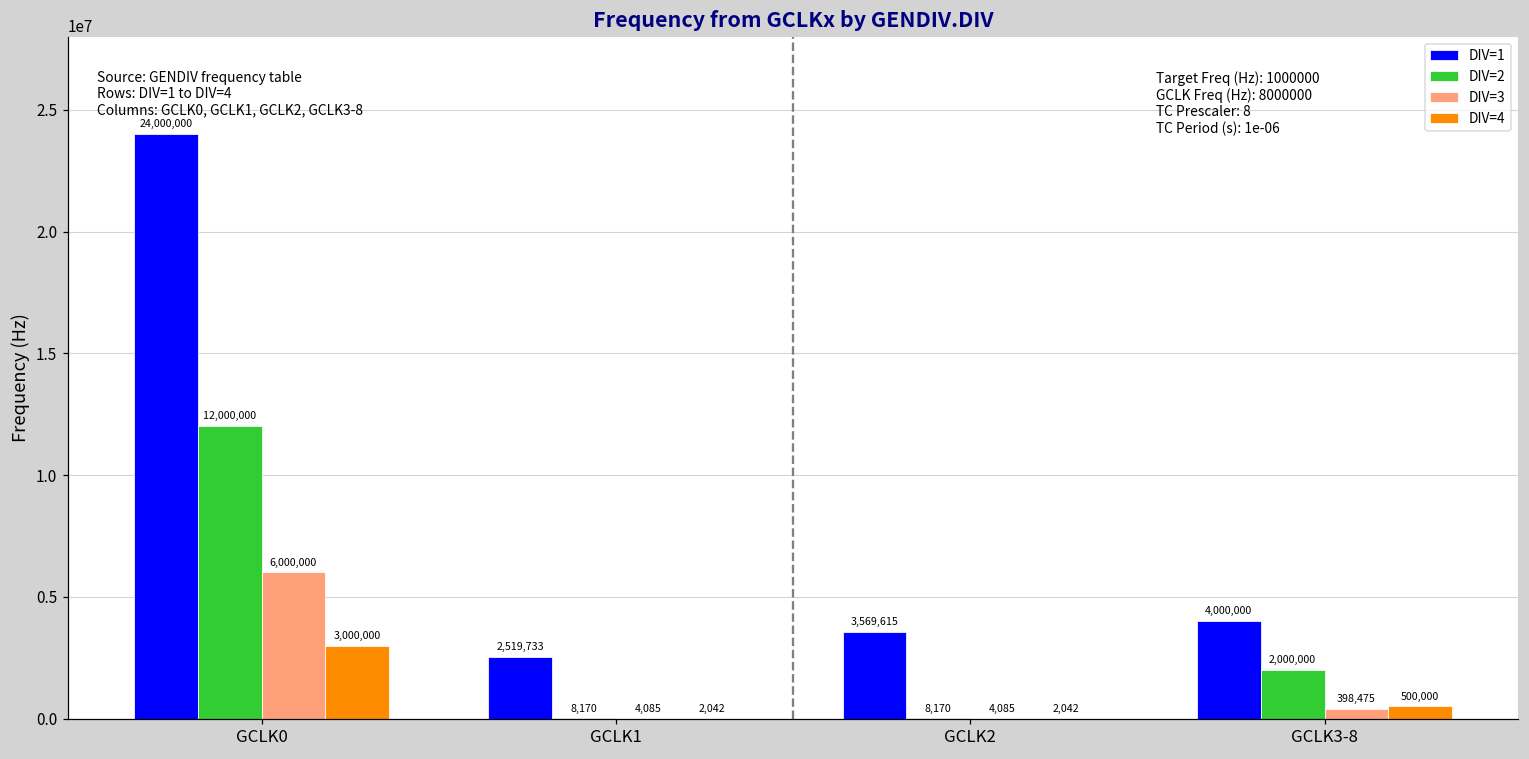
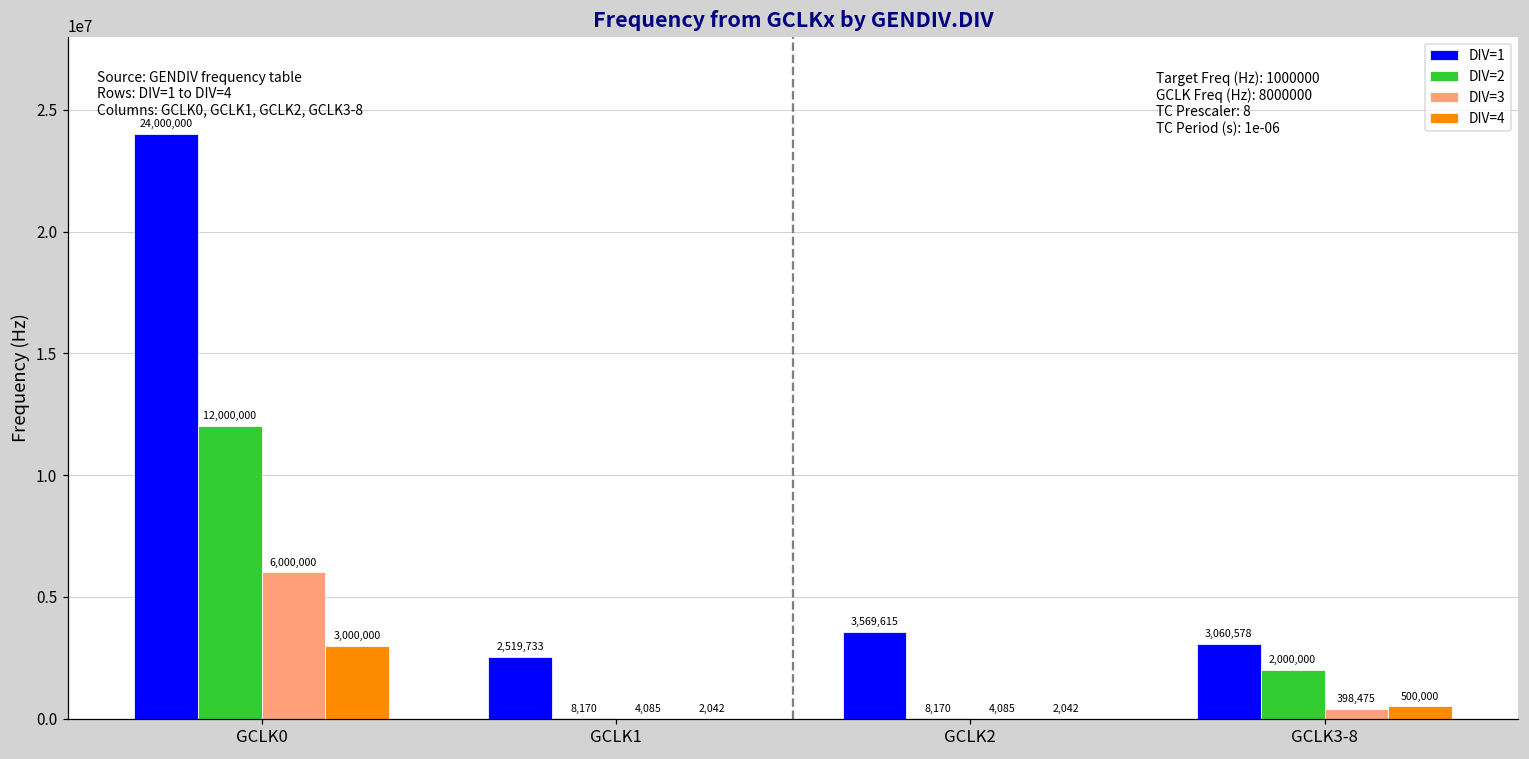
  {
    "DIV=1": {
      "GCLK0": "24,000,000",
      "GCLK1": "2,519,733",
      "GCLK2": "3,569,615",
-     "GCLK3-8": "4,000,000"
+     "GCLK3-8": "3,060,578"
    },
    "DIV=2": {
      "GCLK0": "12,000,000",
      "GCLK1": "8,170",
      "GCLK2": "8,170",
      "GCLK3-8": "2,000,000"
    },
    "DIV=3": {
      "GCLK0": "6,000,000",
      "GCLK1": "4,085",
      "GCLK2": "4,085",
      "GCLK3-8": "398,475"
    },
    "DIV=4": {
      "GCLK0": "3,000,000",
      "GCLK1": "2,042",
      "GCLK2": "2,042",
      "GCLK3-8": "500,000"
    }
  }
